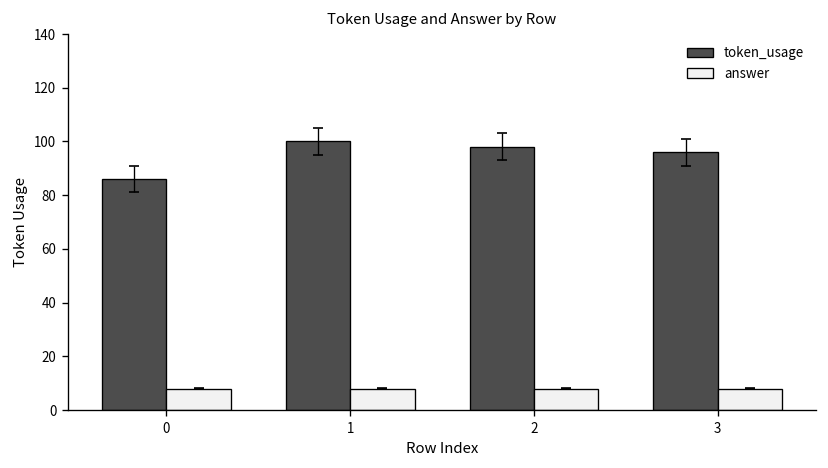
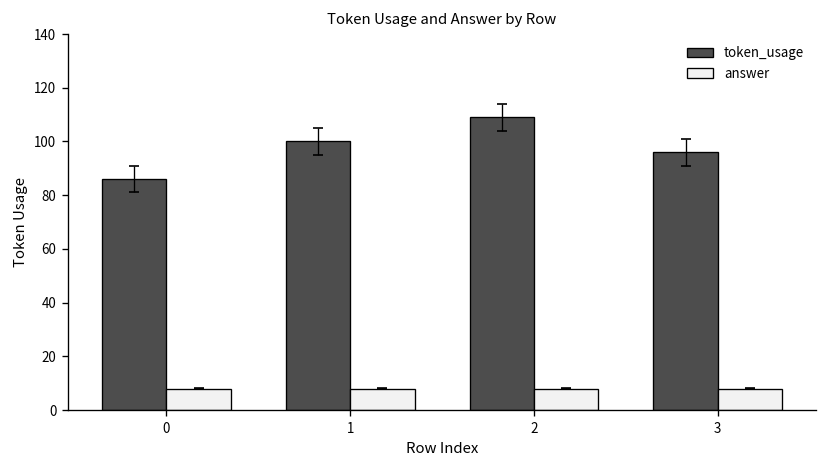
  {
    "token_usage": {
      "0": 86,
      "1": 100,
-     "2": 98,
+     "2": 109,
      "3": 96
    },
    "answer": {
      "0": 8,
      "1": 8,
      "2": 8,
      "3": 8
    }
  }
